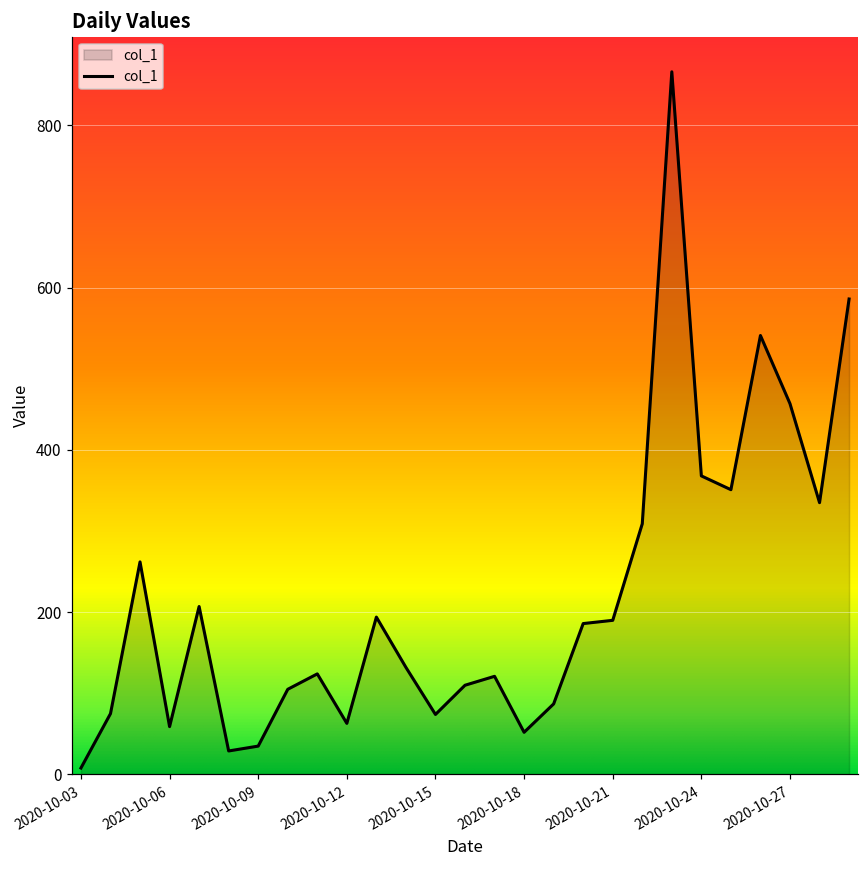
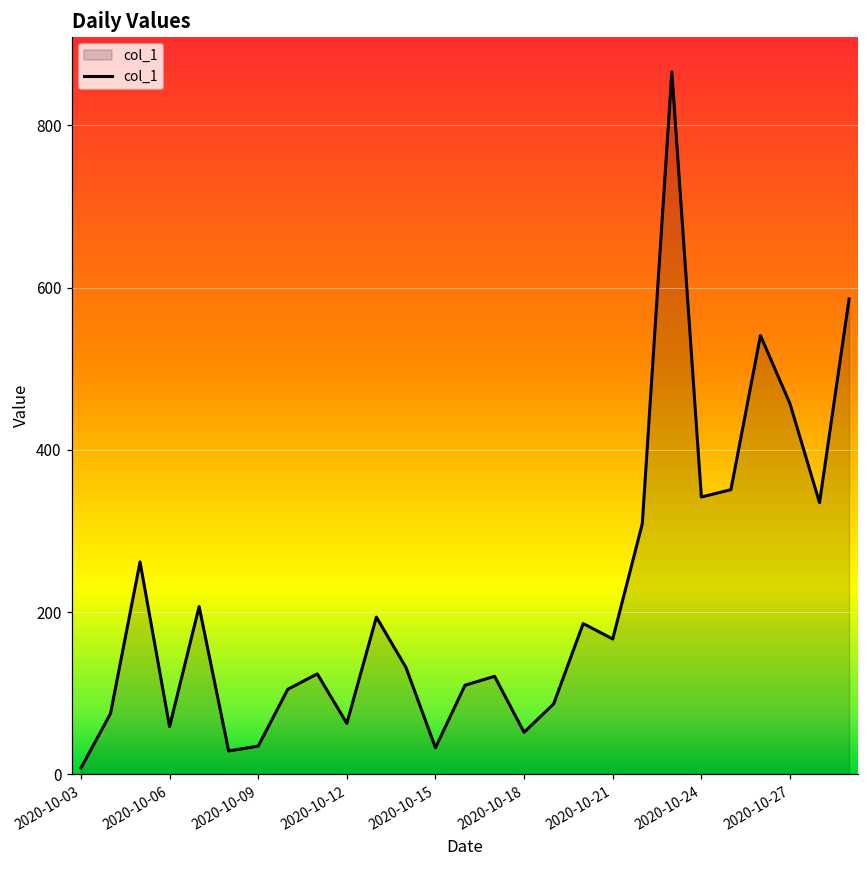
  {
    "2020-10-03": 10,
    "2020-10-06": 60,
    "2020-10-09": 40,
    "2020-10-12": 60,
-   "2020-10-15": 70,
+   "2020-10-15": 30,
    "2020-10-18": 50,
-   "2020-10-21": 190,
-   "2020-10-24": 370,
+   "2020-10-21": 170,
+   "2020-10-24": 340,
    "2020-10-27": 460
  }
